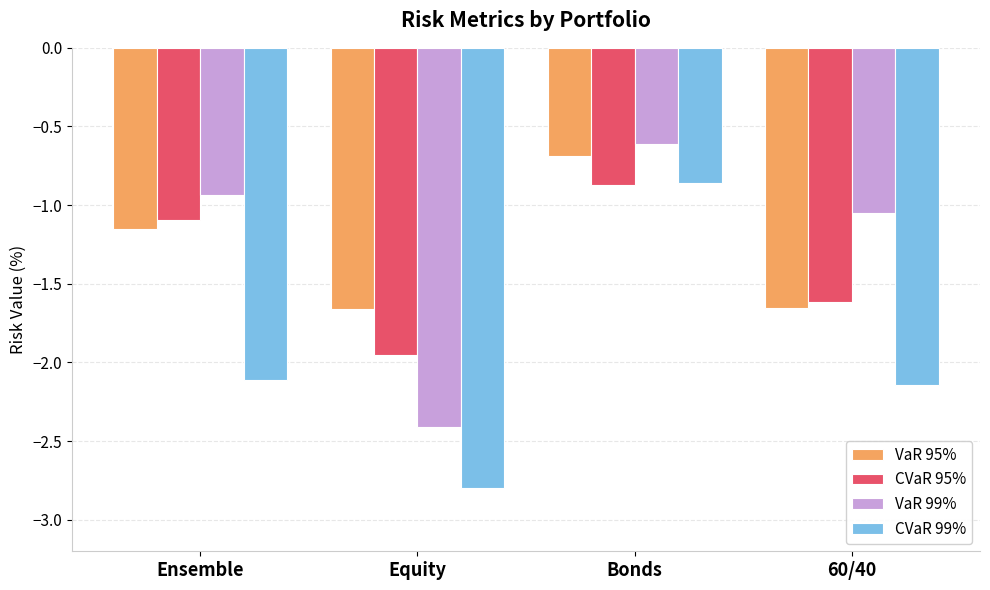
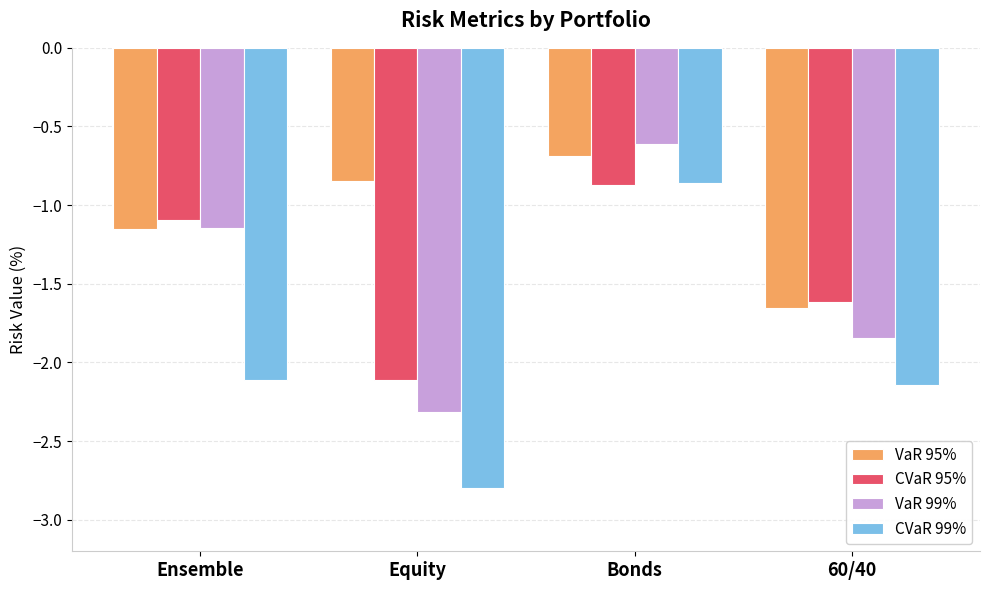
  {
    "VaR 95%": {
      "Ensemble": -1.15,
-     "Equity": -1.66,
+     "Equity": -0.85,
      "Bonds": -0.69,
      "60/40": -1.65
    },
    "CVaR 95%": {
      "Ensemble": -1.09,
-     "Equity": -1.95,
+     "Equity": -2.11,
      "Bonds": -0.87,
      "60/40": -1.62
    },
    "VaR 99%": {
-     "Ensemble": -0.94,
-     "Equity": -2.41,
+     "Ensemble": -1.14,
+     "Equity": -2.31,
      "Bonds": -0.61,
-     "60/40": -1.05
+     "60/40": -1.84
    },
    "CVaR 99%": {
      "Ensemble": -2.11,
      "Equity": -2.80,
      "Bonds": -0.86,
      "60/40": -2.14
    }
  }
